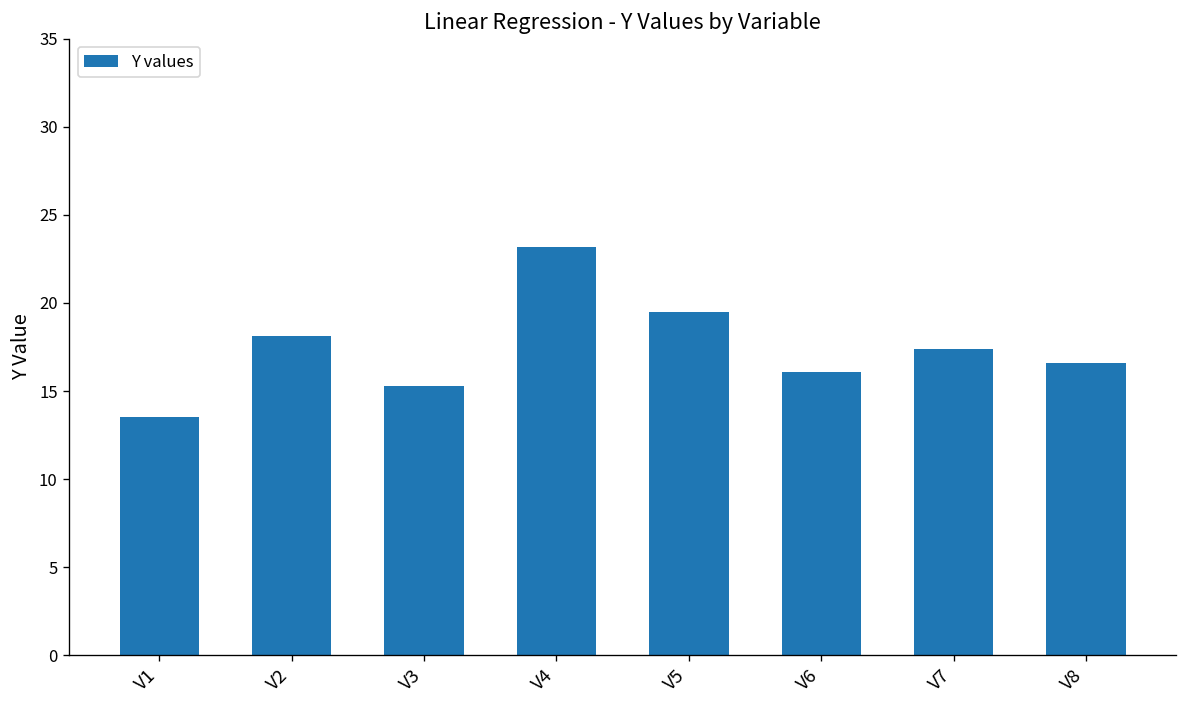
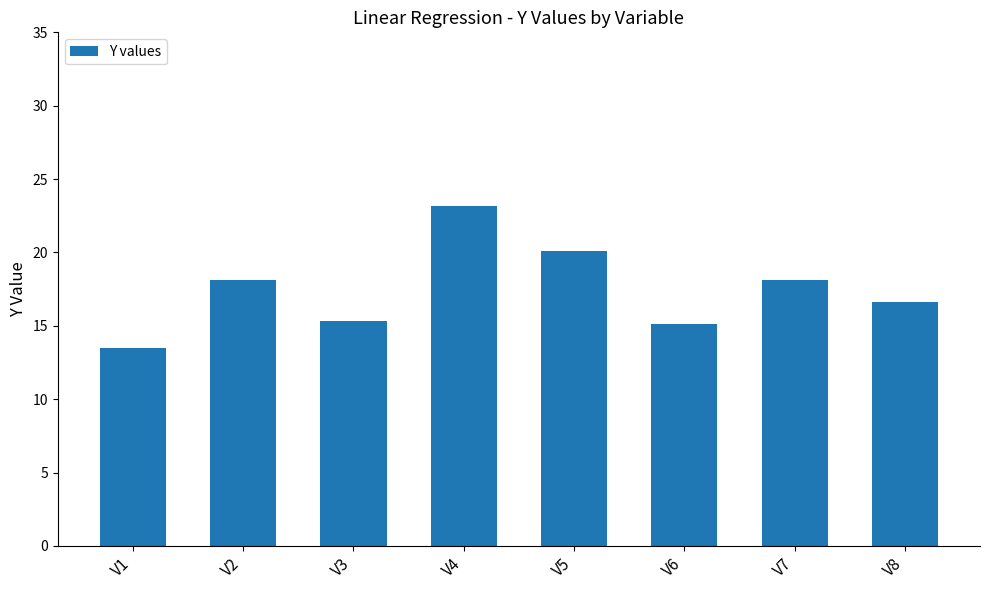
  {
    "V1": 13.5,
    "V2": 18.1,
    "V3": 15.3,
    "V4": 23.2,
-   "V5": 19.5,
-   "V6": 16.1,
-   "V7": 17.4,
+   "V5": 20.1,
+   "V6": 15.1,
+   "V7": 18.1,
    "V8": 16.6
  }
